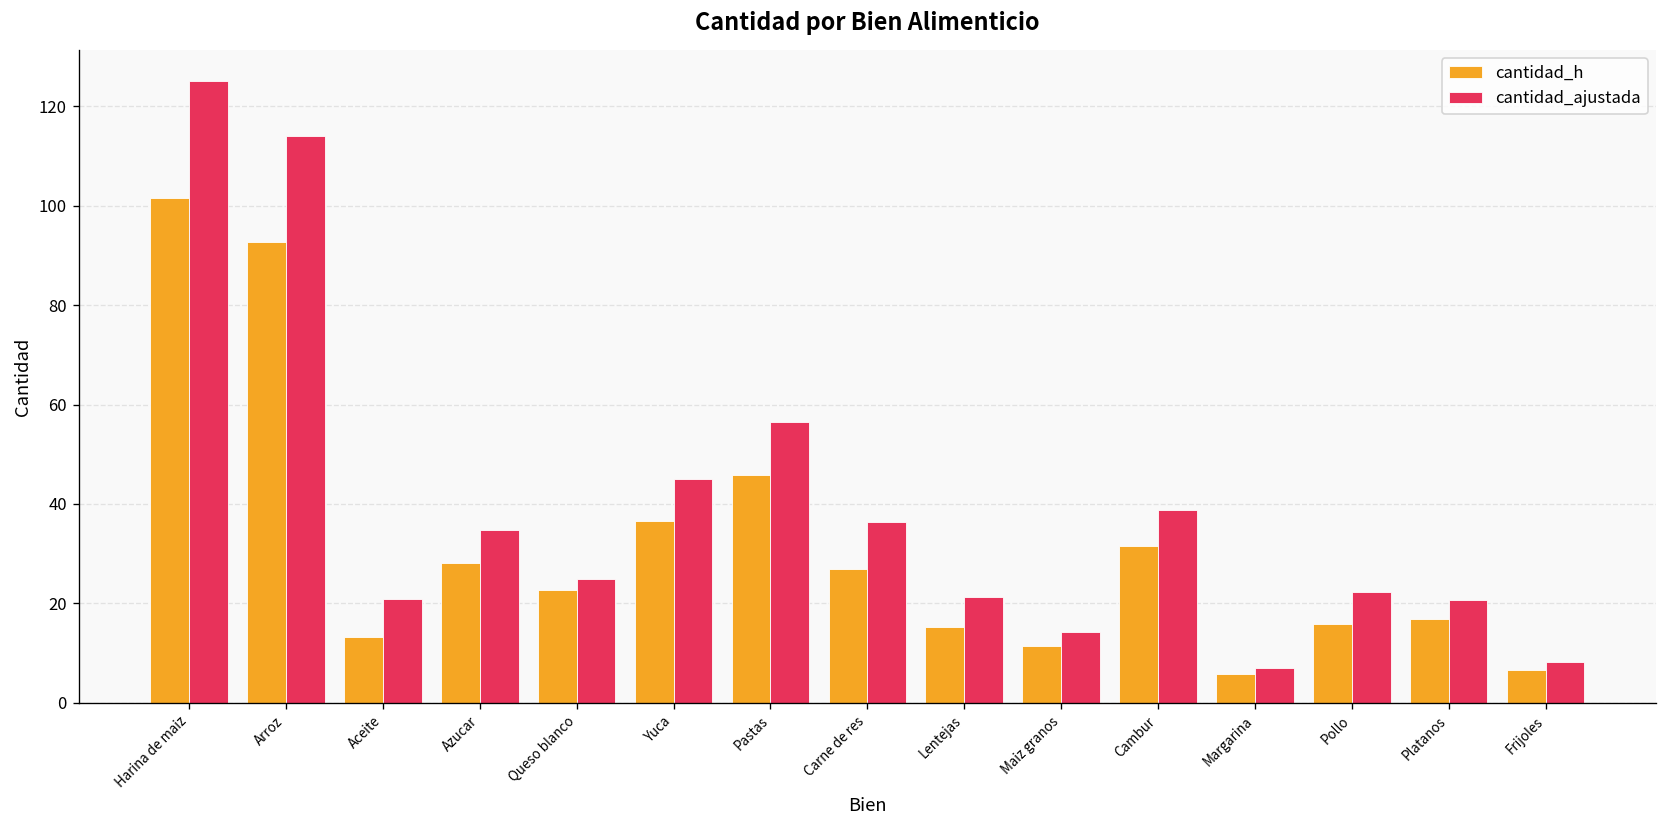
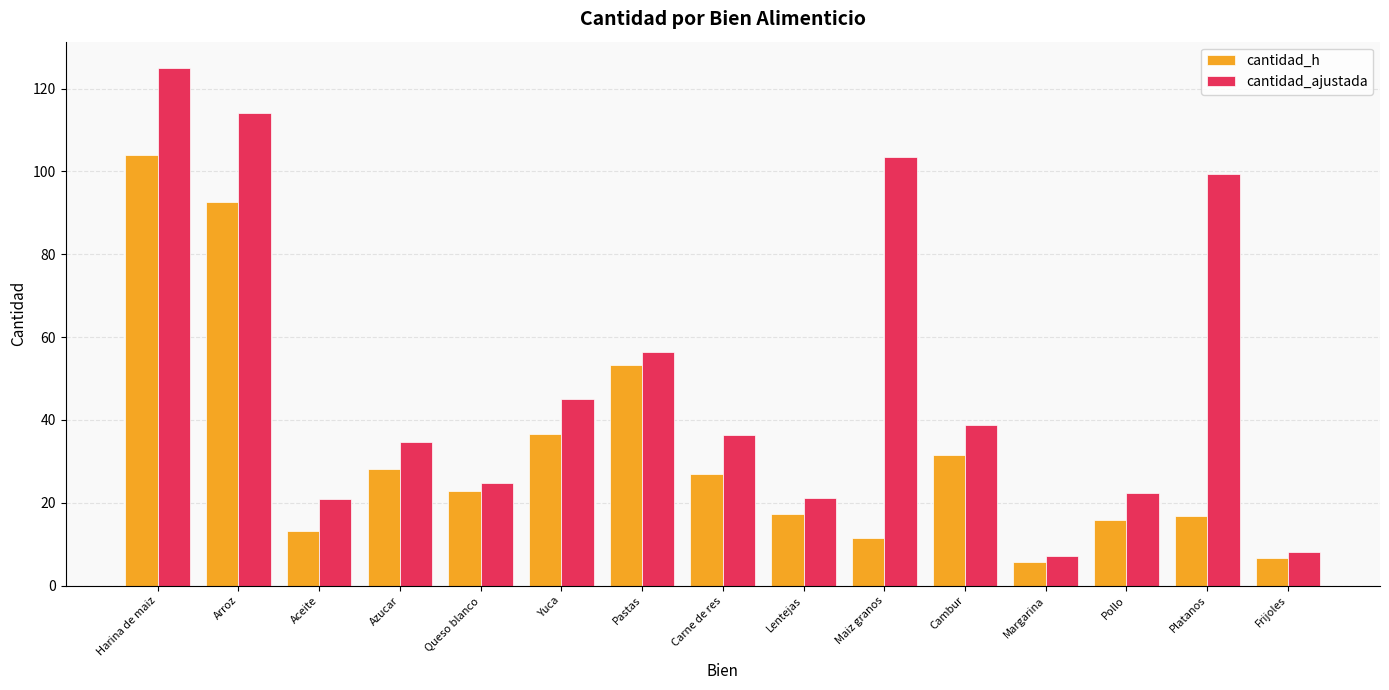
  {
    "cantidad_h": {
-     "Harina de maiz": 102,
+     "Harina de maiz": 104,
      "Arroz": 93,
      "Aceite": 13,
      "Azucar": 28,
      "Queso blanco": 23,
      "Yuca": 37,
-     "Pastas": 46,
+     "Pastas": 53,
      "Carne de res": 27,
-     "Lentejas": 15,
+     "Lentejas": 17,
      "Maiz granos": 12,
      "Cambur": 32,
      "Margarina": 6,
      "Pollo": 16,
      "Platanos": 17,
      "Frijoles": 7
    },
    "cantidad_ajustada": {
      "Harina de maiz": 125,
      "Arroz": 114,
      "Aceite": 21,
      "Azucar": 35,
      "Queso blanco": 25,
      "Yuca": 45,
      "Pastas": 57,
      "Carne de res": 36,
      "Lentejas": 21,
-     "Maiz granos": 14,
+     "Maiz granos": 103,
      "Cambur": 39,
      "Margarina": 7,
      "Pollo": 22,
-     "Platanos": 21,
+     "Platanos": 99,
      "Frijoles": 8
    }
  }
